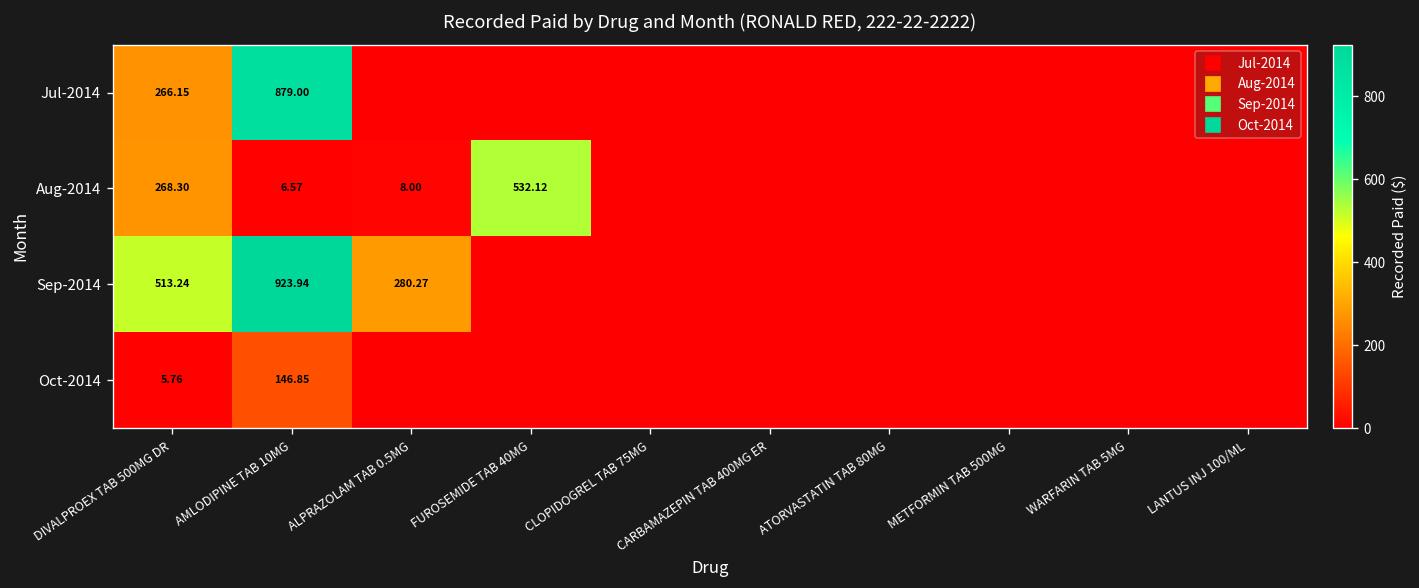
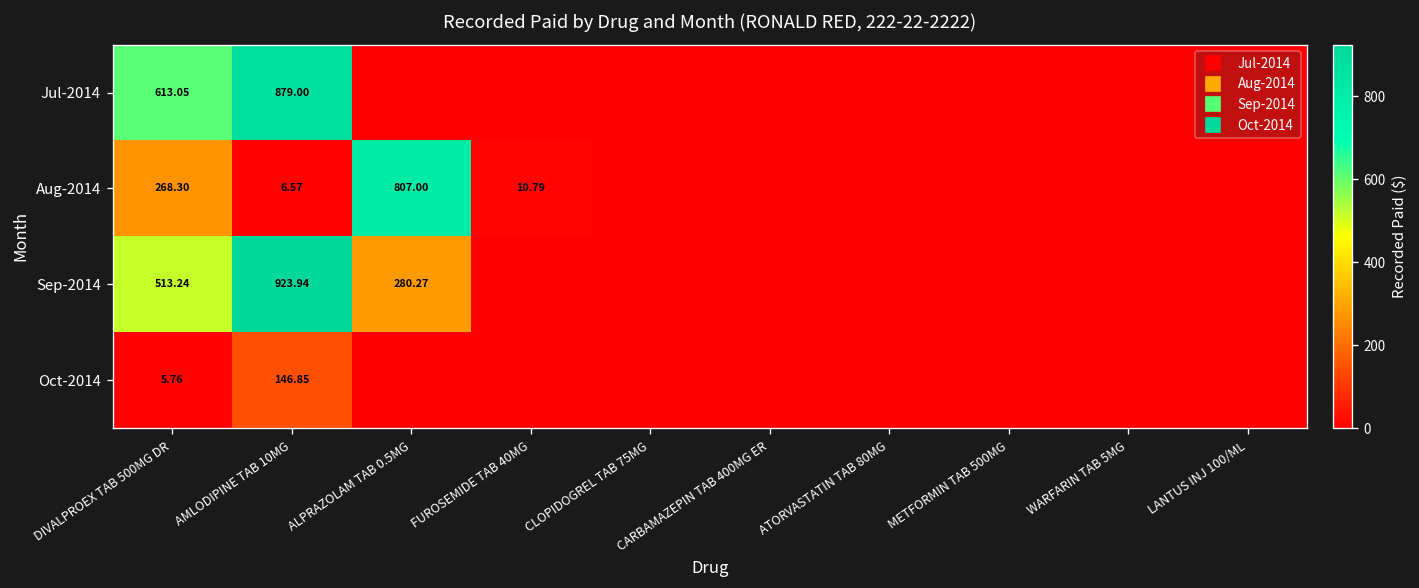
  {
    "Jul-2014": {
-     "DIVALPROEX TAB 500MG DR": 266.15,
+     "DIVALPROEX TAB 500MG DR": 613.05,
      "AMLODIPINE TAB 10MG": 879.00
    },
    "Aug-2014": {
      "DIVALPROEX TAB 500MG DR": 268.30,
      "AMLODIPINE TAB 10MG": 6.57,
-     "ALPRAZOLAM TAB 0.5MG": 8.00,
-     "FUROSEMIDE TAB 40MG": 532.12
+     "ALPRAZOLAM TAB 0.5MG": 807.00,
+     "FUROSEMIDE TAB 40MG": 10.79
    },
    "Sep-2014": {
      "DIVALPROEX TAB 500MG DR": 513.24,
      "AMLODIPINE TAB 10MG": 923.94,
      "ALPRAZOLAM TAB 0.5MG": 280.27
    },
    "Oct-2014": {
      "DIVALPROEX TAB 500MG DR": 5.76,
      "AMLODIPINE TAB 10MG": 146.85
    }
  }
